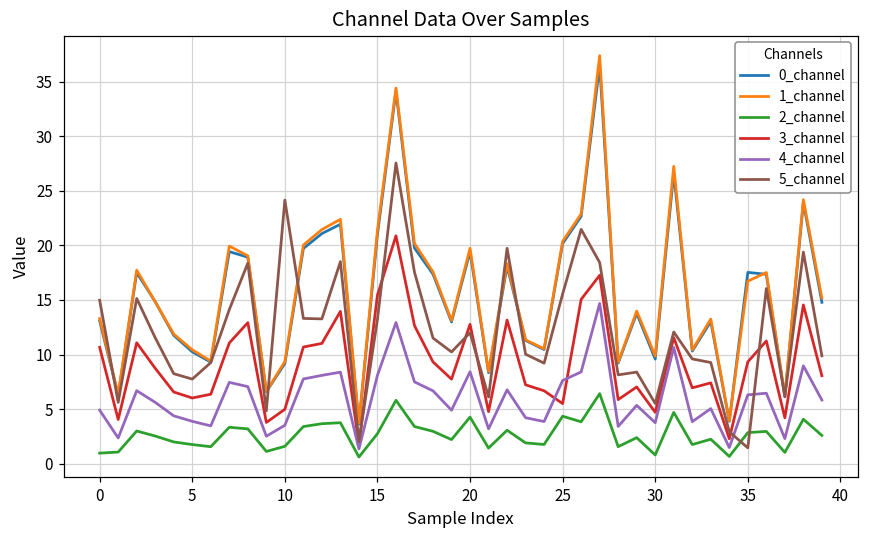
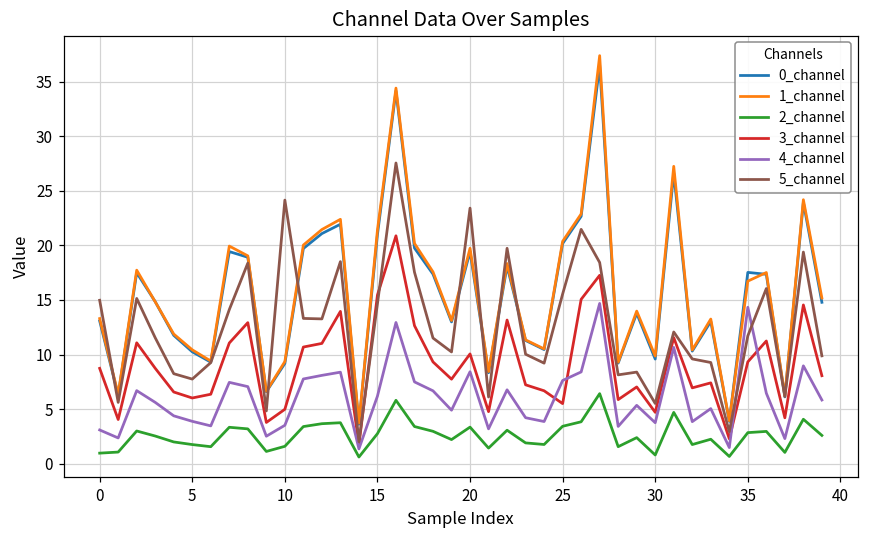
  {
    "0_channel": {
      "15": 21,
      "20": 19,
      "30": 10,
      "35": 18
    },
    "1_channel": {
      "15": 21,
      "20": 20,
      "30": 10,
      "35": 17
    },
    "2_channel": {
      "0": 1,
      "5": 2,
      "10": 2,
      "15": 3,
-     "20": 4,
-     "25": 4,
+     "20": 3,
+     "25": 3,
      "30": 1,
      "35": 3
    },
    "3_channel": {
-     "0": 11,
+     "0": 9,
      "5": 6,
      "10": 5,
      "15": 15,
-     "20": 13,
+     "20": 10,
      "25": 6,
      "30": 5,
      "35": 9
    },
    "4_channel": {
-     "0": 5,
+     "0": 3,
      "5": 4,
      "10": 4,
-     "15": 8,
+     "15": 6,
      "20": 8,
      "25": 8,
      "30": 4,
-     "35": 6
+     "35": 14
    },
    "5_channel": {
      "0": 15,
      "5": 8,
      "10": 24,
-     "15": 13,
-     "20": 12,
+     "15": 15,
+     "20": 23,
      "25": 16,
      "30": 6,
-     "35": 1
+     "35": 12
    }
  }
